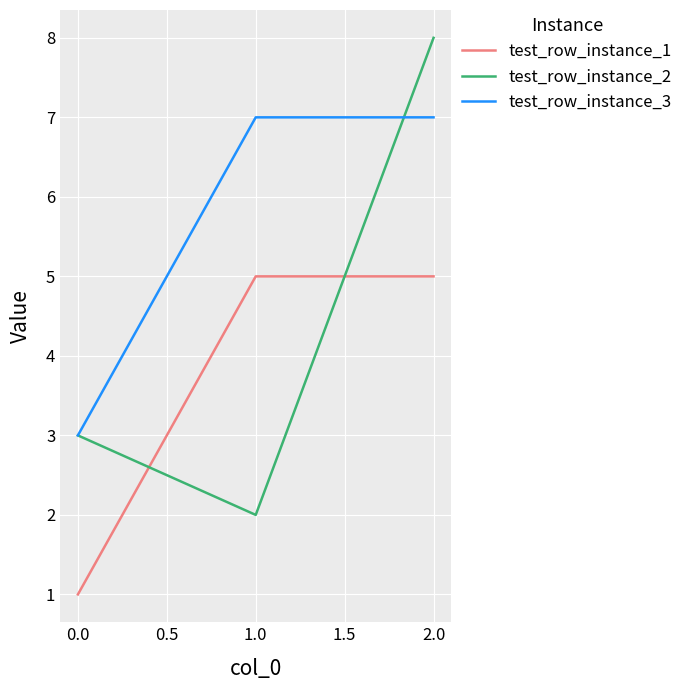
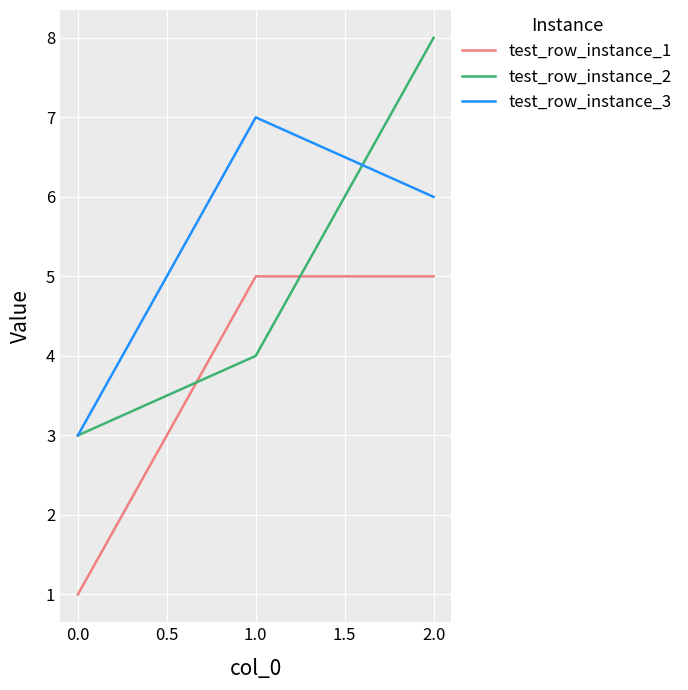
  {
    "test_row_instance_1": {
      "0.0": 1,
      "1.0": 5,
      "2.0": 5
    },
    "test_row_instance_2": {
-     "1.0": 2,
+     "1.0": 4,
      "2.0": 8
    },
    "test_row_instance_3": {
      "1.0": 7,
-     "2.0": 7
+     "2.0": 6
    }
  }
